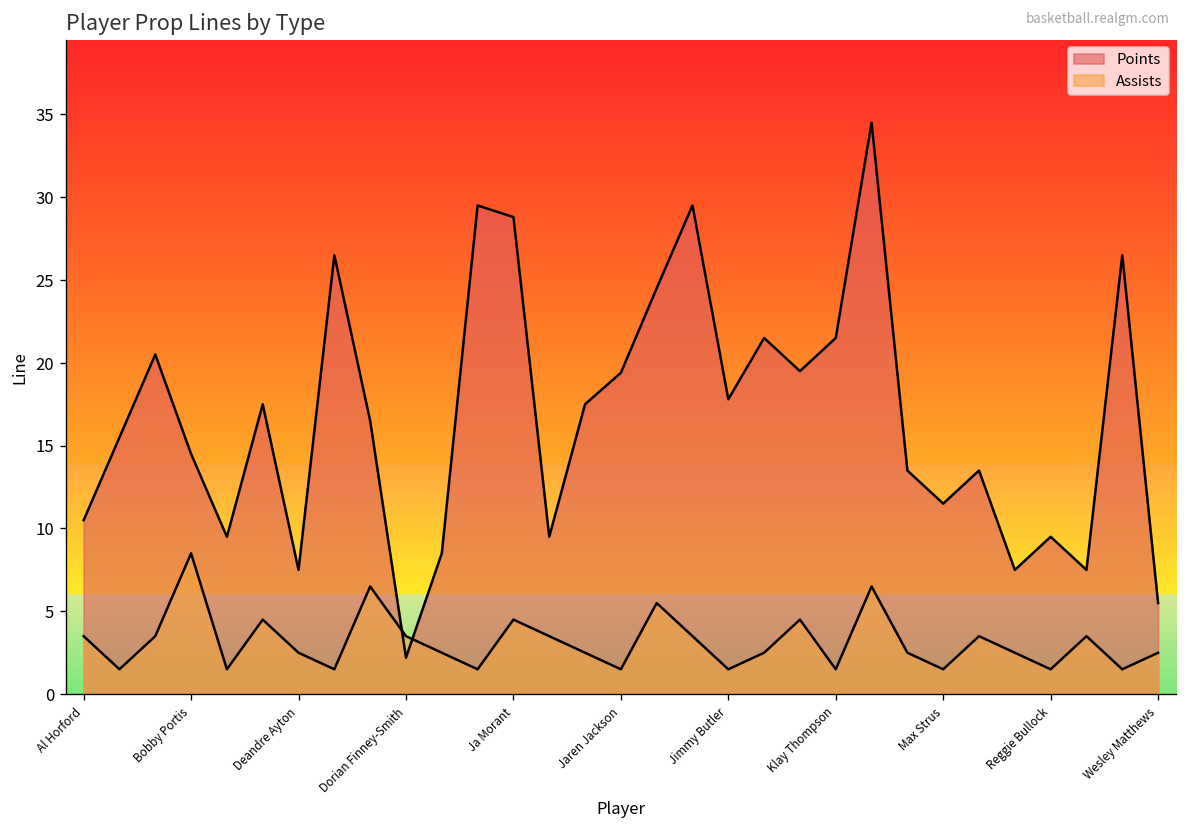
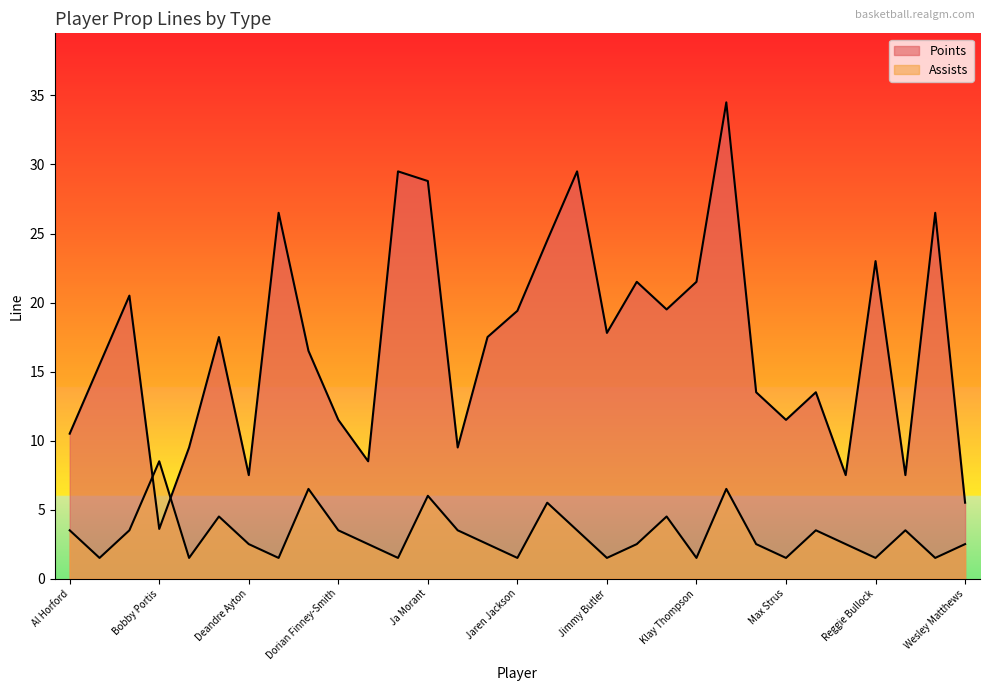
  {
    "Points": {
      "Al Horford": 10.5,
-     "Bobby Portis": 14.5,
+     "Bobby Portis": 3.6,
      "Deandre Ayton": 7.5,
-     "Dorian Finney-Smith": 2.2,
+     "Dorian Finney-Smith": 11.5,
      "Ja Morant": 28.8,
      "Jaren Jackson": 19.4,
      "Jimmy Butler": 17.8,
      "Klay Thompson": 21.5,
      "Max Strus": 11.5,
-     "Reggie Bullock": 9.5,
+     "Reggie Bullock": 23.0,
      "Wesley Matthews": 5.5
    },
    "Assists": {
      "Al Horford": 3.5,
      "Bobby Portis": 8.5,
      "Deandre Ayton": 2.5,
      "Dorian Finney-Smith": 3.5,
-     "Ja Morant": 4.5,
+     "Ja Morant": 6.0,
      "Jaren Jackson": 1.5,
      "Jimmy Butler": 1.5,
      "Klay Thompson": 1.5,
      "Max Strus": 1.5,
      "Reggie Bullock": 1.5,
      "Wesley Matthews": 2.5
    }
  }
